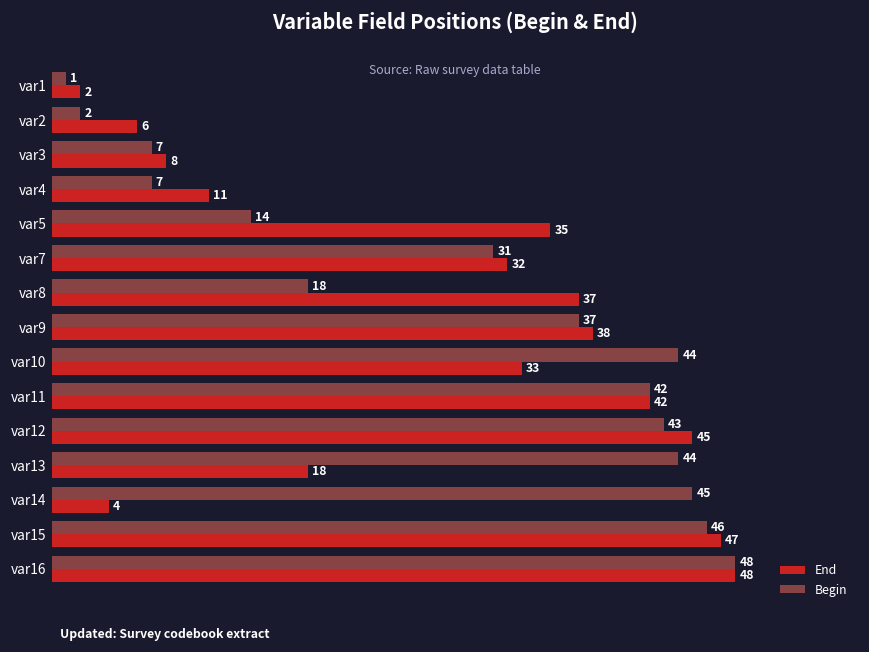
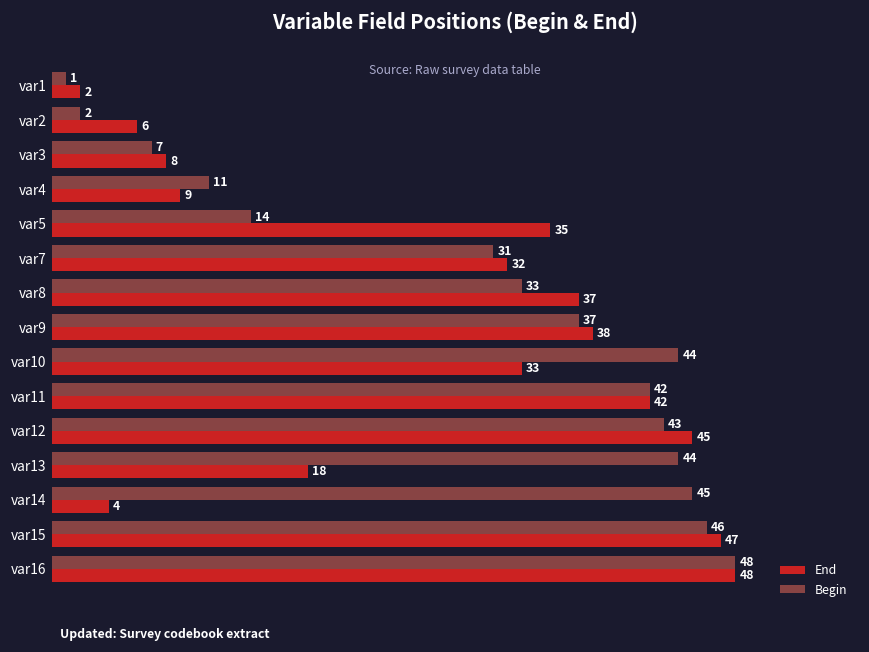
  {
    "End": {
      "var1": 2,
      "var2": 6,
      "var3": 8,
-     "var4": 11,
+     "var4": 9,
      "var5": 35,
      "var7": 32,
      "var8": 37,
      "var9": 38,
      "var10": 33,
      "var11": 42,
      "var12": 45,
      "var13": 18,
      "var14": 4,
      "var15": 47,
      "var16": 48
    },
    "Begin": {
      "var1": 1,
      "var2": 2,
      "var3": 7,
-     "var4": 7,
+     "var4": 11,
      "var5": 14,
      "var7": 31,
-     "var8": 18,
+     "var8": 33,
      "var9": 37,
      "var10": 44,
      "var11": 42,
      "var12": 43,
      "var13": 44,
      "var14": 45,
      "var15": 46,
      "var16": 48
    }
  }
